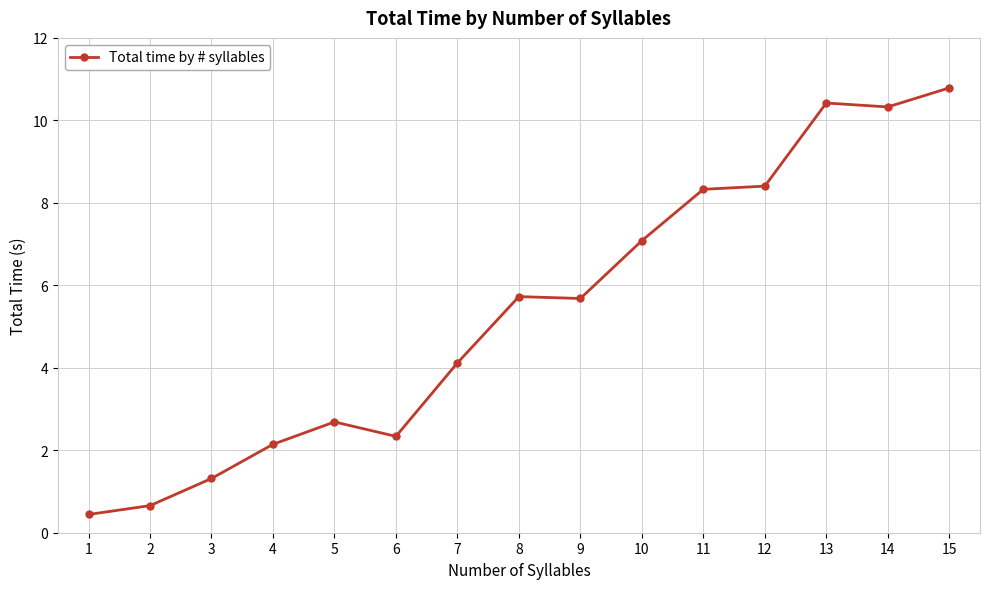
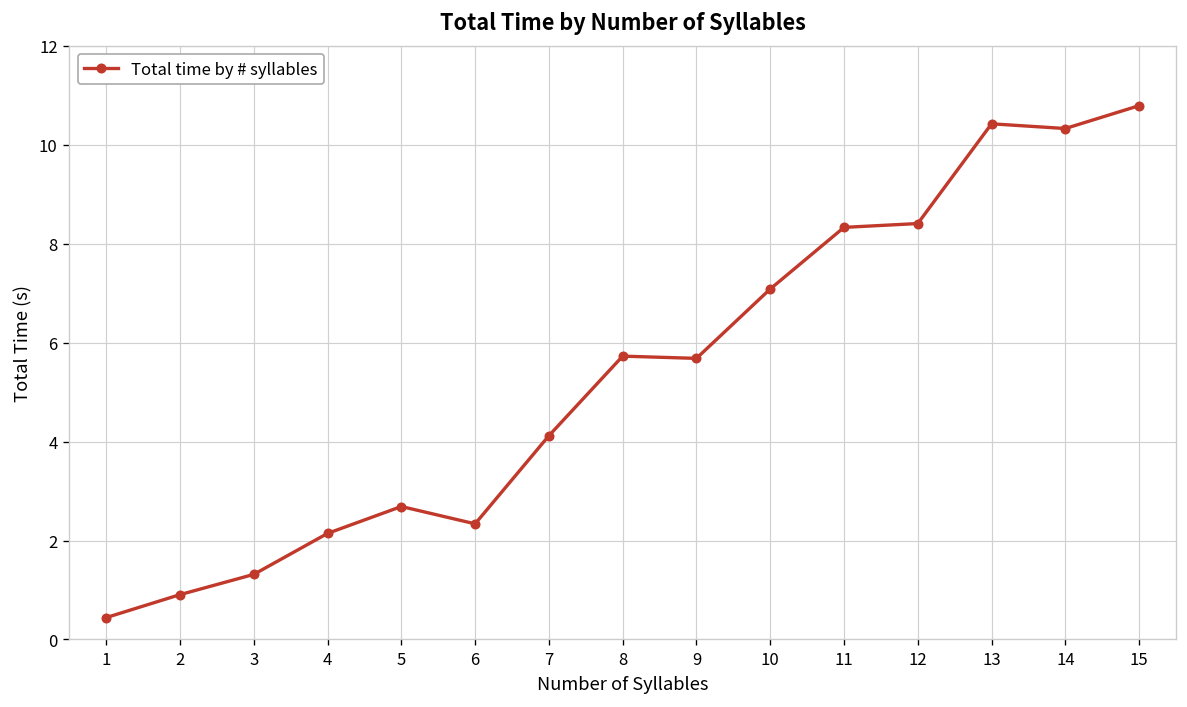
  {
    "1": 0.4,
-   "2": 0.7,
+   "2": 0.9,
    "3": 1.3,
    "4": 2.1,
    "5": 2.7,
    "6": 2.3,
    "7": 4.1,
    "8": 5.7,
    "9": 5.7,
    "10": 7.1,
    "11": 8.3,
    "12": 8.4,
    "13": 10.4,
    "14": 10.3,
    "15": 10.8
  }
